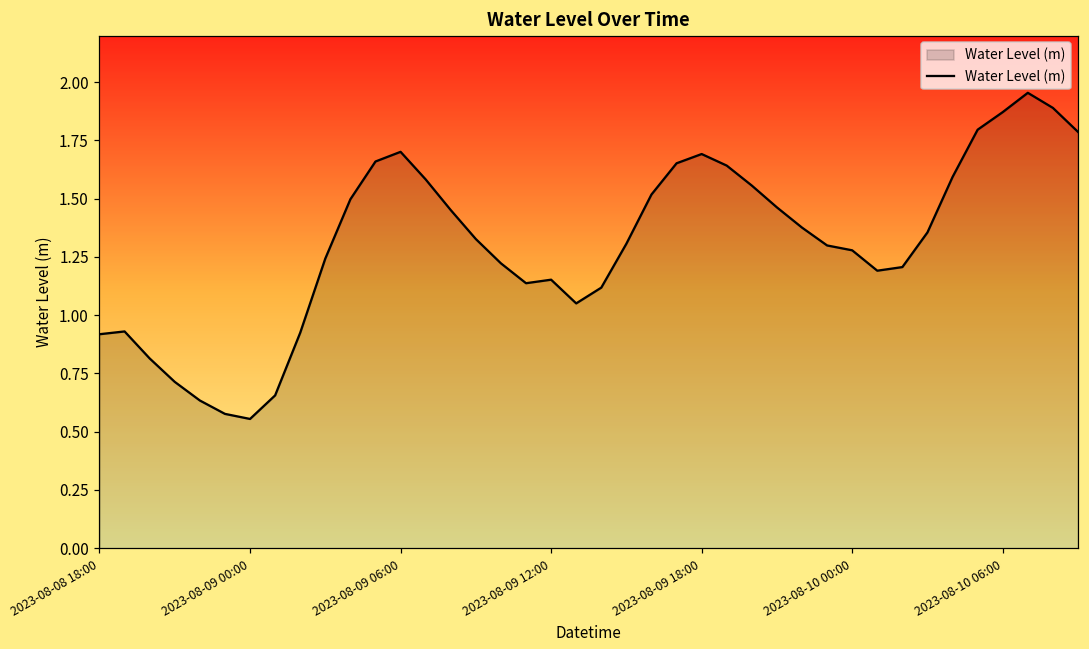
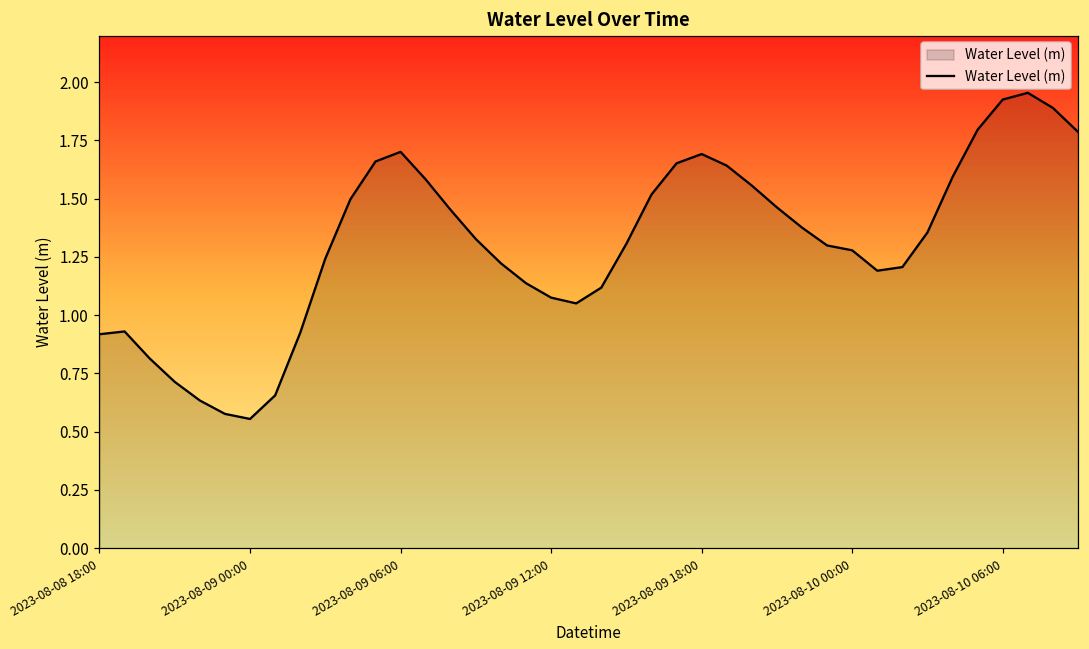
  {
    "2023-08-08 18:00": 0.92,
    "2023-08-09 00:00": 0.55,
    "2023-08-09 06:00": 1.70,
-   "2023-08-09 12:00": 1.15,
+   "2023-08-09 12:00": 1.08,
    "2023-08-09 18:00": 1.69,
    "2023-08-10 00:00": 1.28,
-   "2023-08-10 06:00": 1.87
+   "2023-08-10 06:00": 1.93
  }
